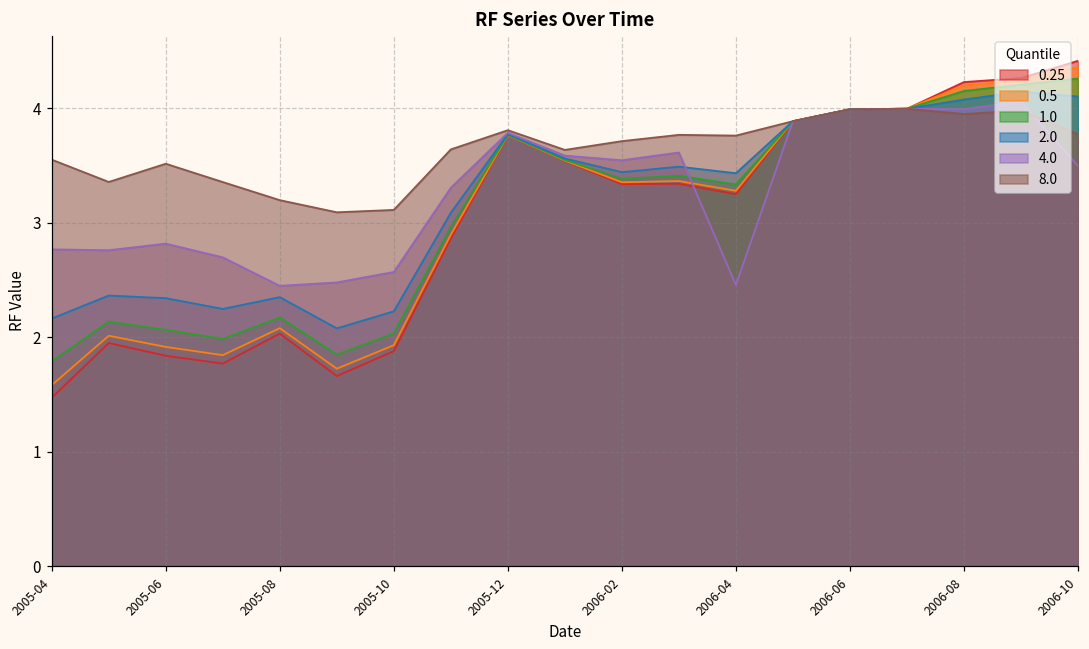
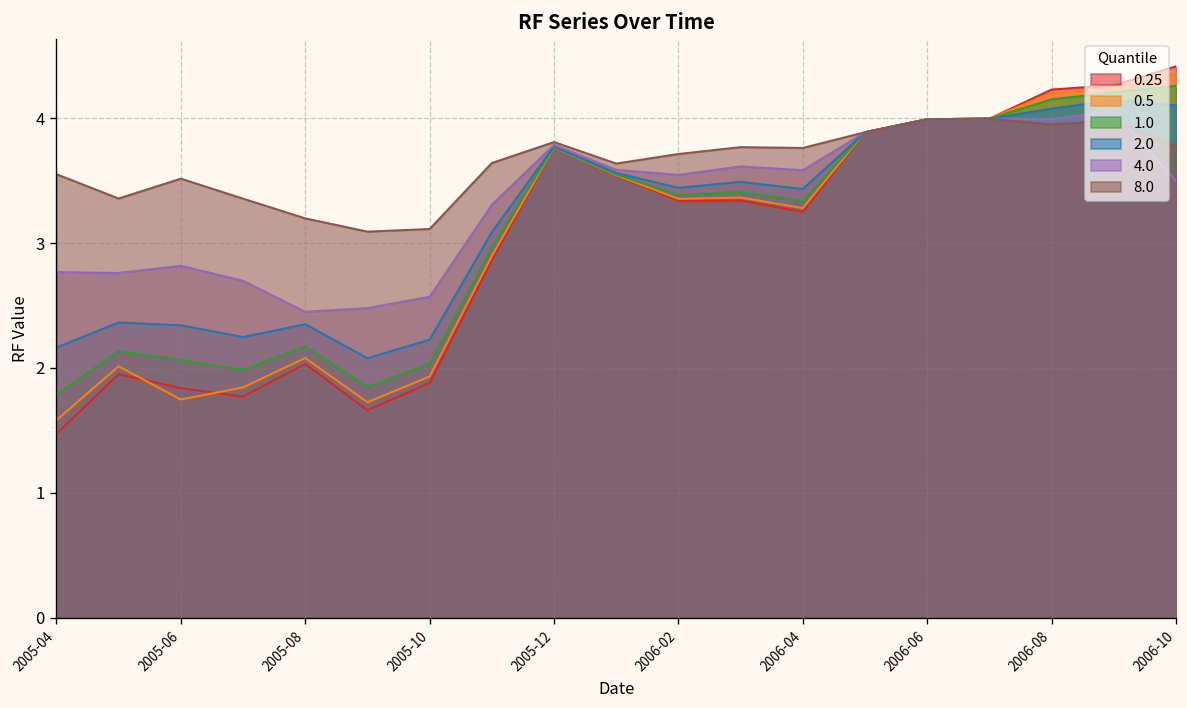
  {
    "0.25": {
      "2005-04": 1.47,
      "2005-06": 1.84,
      "2005-08": 2.03,
      "2005-10": 1.88,
      "2006-04": 3.25,
      "2006-08": 4.23,
      "2006-10": 4.42
    },
    "0.5": {
      "2005-04": 1.58,
-     "2005-06": 1.92,
+     "2005-06": 1.75,
      "2005-08": 2.08,
      "2005-10": 1.93,
      "2006-04": 3.28,
      "2006-08": 4.20,
      "2006-10": 4.36
    },
    "1.0": {
      "2005-04": 1.79,
      "2005-06": 2.06,
      "2005-08": 2.17,
      "2005-10": 2.03,
      "2006-02": 3.38,
      "2006-04": 3.34,
      "2006-08": 4.15,
      "2006-10": 4.26
    },
    "2.0": {
      "2005-04": 2.16,
      "2005-06": 2.34,
      "2005-08": 2.35,
      "2005-10": 2.23,
      "2006-02": 3.44,
      "2006-04": 3.43,
      "2006-08": 4.08,
      "2006-10": 4.10
    },
    "4.0": {
      "2005-04": 2.77,
      "2005-06": 2.82,
      "2005-08": 2.45,
      "2005-10": 2.57,
      "2006-02": 3.55,
-     "2006-04": 2.46,
+     "2006-04": 3.58,
      "2006-08": 3.99,
      "2006-10": 3.50
    },
    "8.0": {
      "2005-04": 3.55,
      "2005-06": 3.52,
      "2005-08": 3.20,
      "2005-10": 3.11,
      "2006-02": 3.71,
      "2006-04": 3.76,
      "2006-08": 3.95,
      "2006-10": 3.78
    }
  }
